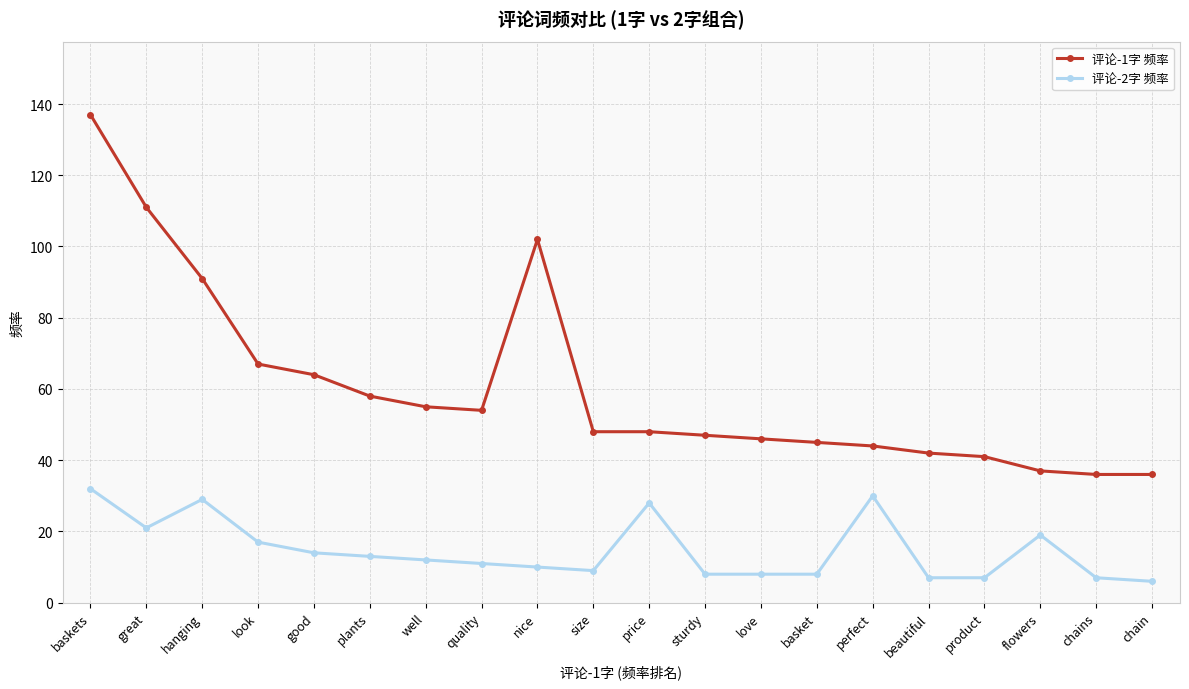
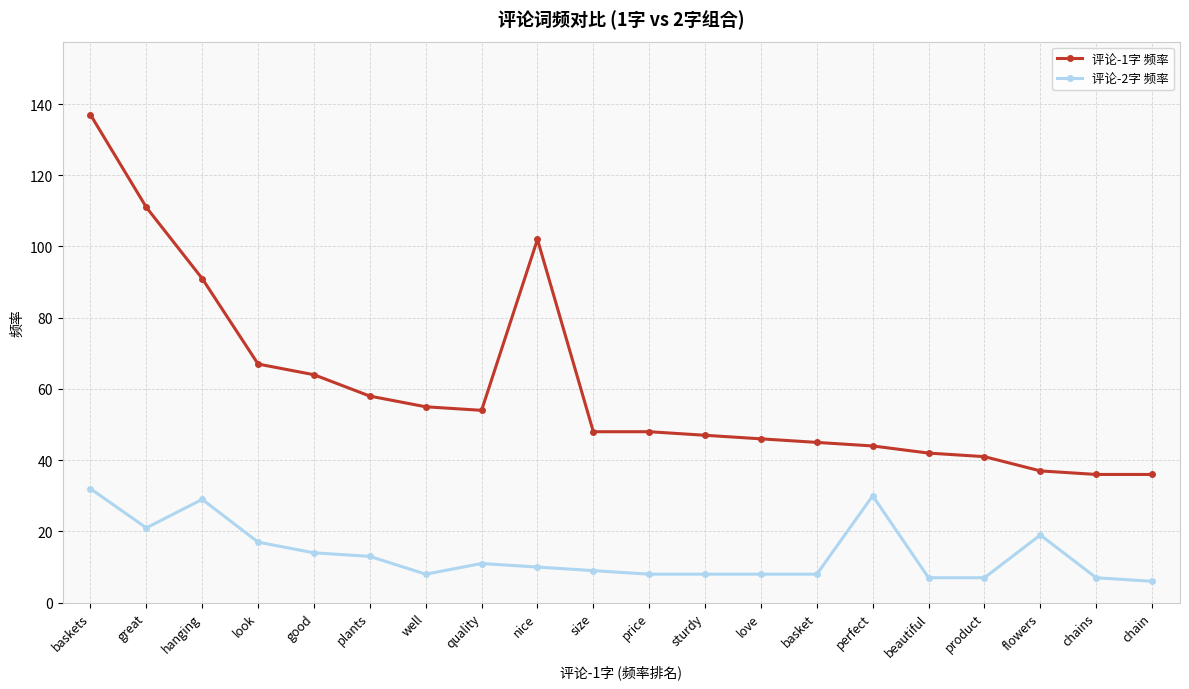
  {
    "评论-1字 频率": {
      "baskets": 137,
      "great": 111,
      "hanging": 91,
      "look": 67,
      "good": 64,
      "plants": 58,
      "well": 55,
      "quality": 54,
      "nice": 102,
      "size": 48,
      "price": 48,
      "sturdy": 47,
      "love": 46,
      "basket": 45,
      "perfect": 44,
      "beautiful": 42,
      "product": 41,
      "flowers": 37,
      "chains": 36,
      "chain": 36
    },
    "评论-2字 频率": {
      "baskets": 32,
      "great": 21,
      "hanging": 29,
      "look": 17,
      "good": 14,
      "plants": 13,
-     "well": 12,
+     "well": 8,
      "quality": 11,
      "nice": 10,
      "size": 9,
-     "price": 28,
+     "price": 8,
      "sturdy": 8,
      "love": 8,
      "basket": 8,
      "perfect": 30,
      "beautiful": 7,
      "product": 7,
      "flowers": 19,
      "chains": 7,
      "chain": 6
    }
  }
